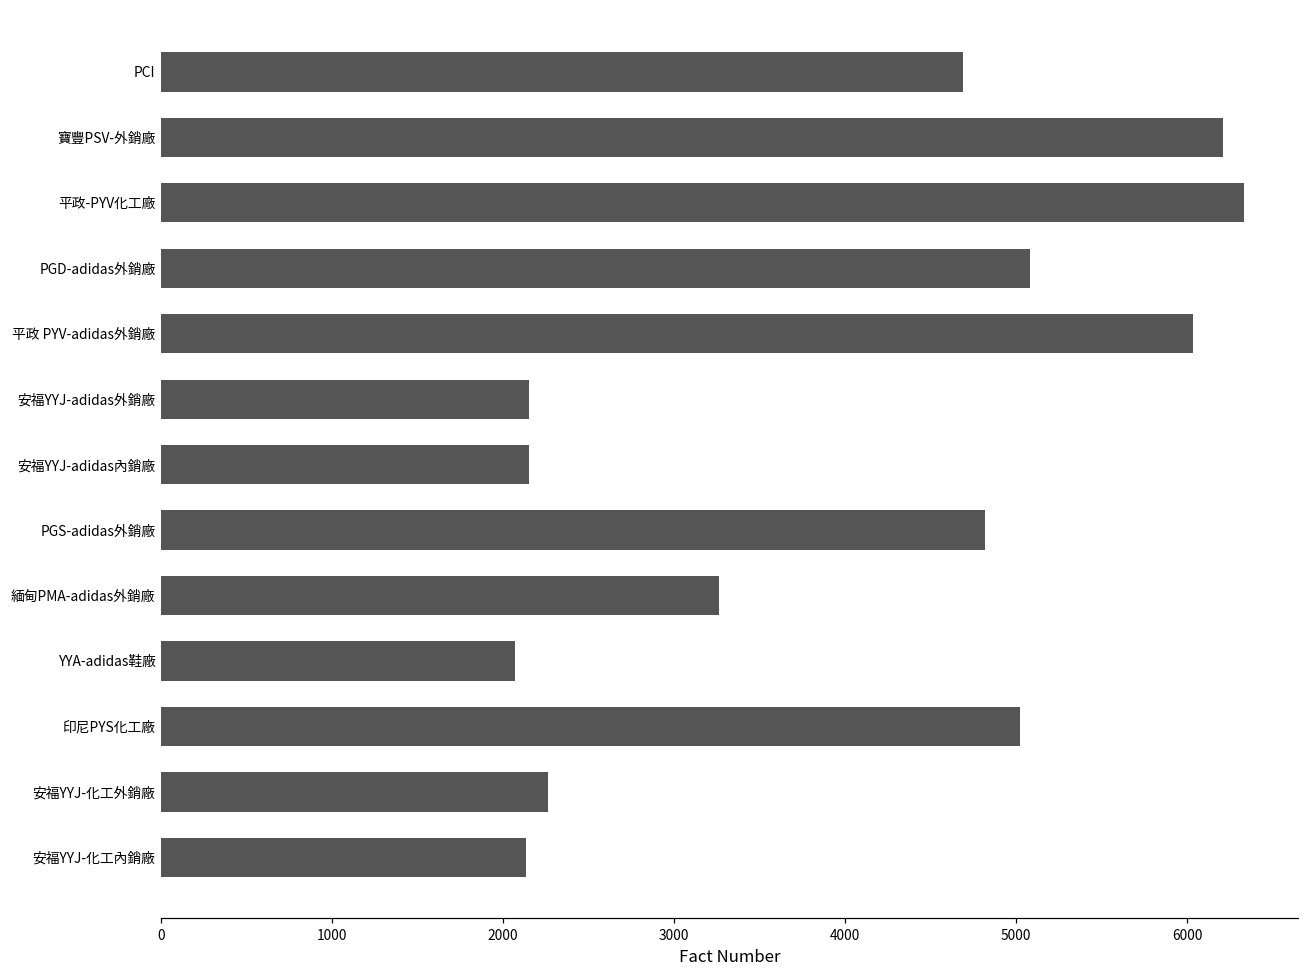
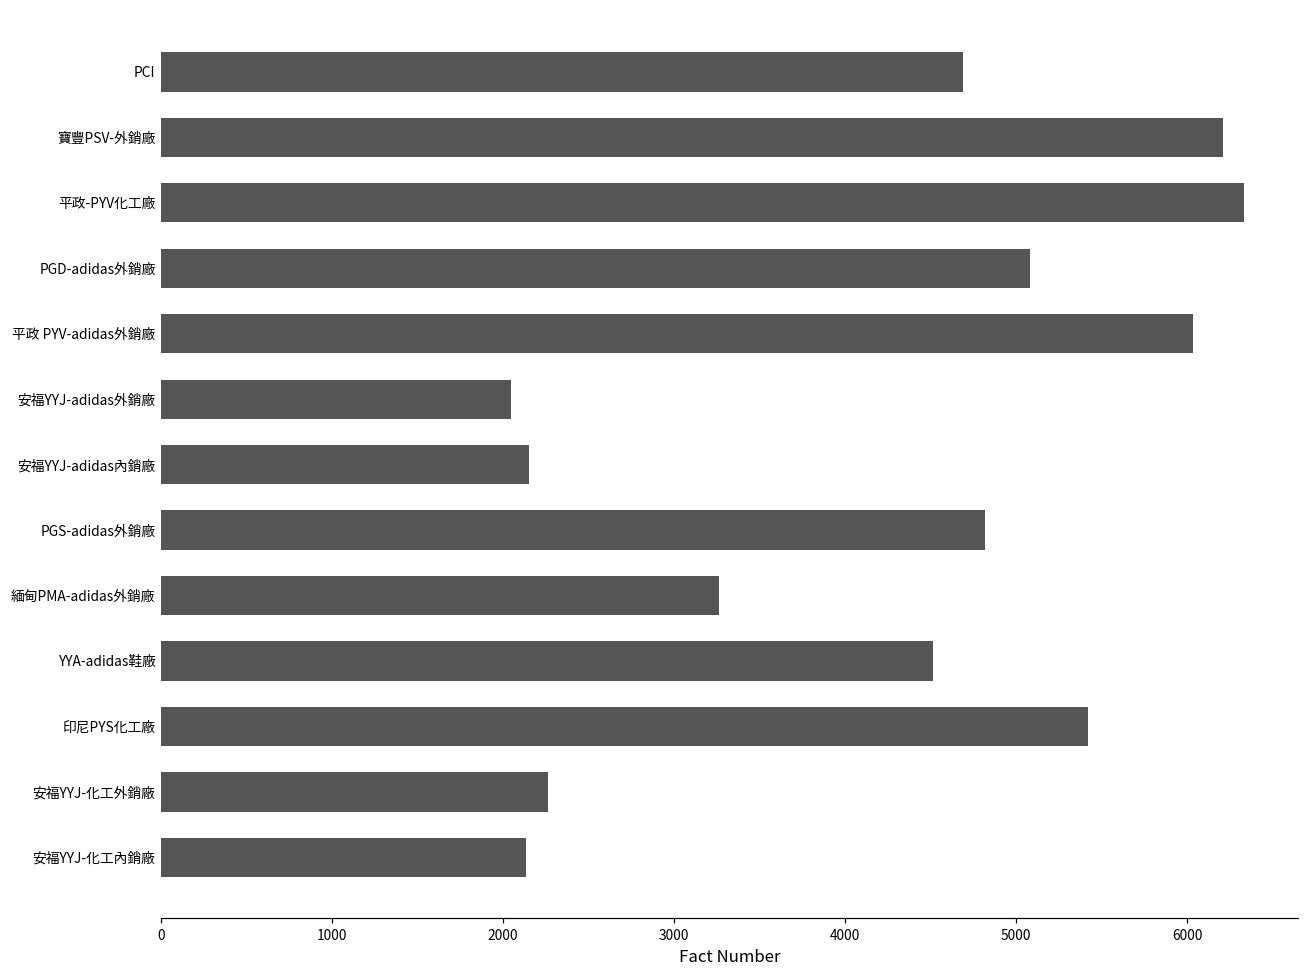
  {
    "PCI": 4690,
    "寶豐PSV-外銷廠": 6210,
    "平政-PYV化工廠": 6330,
    "PGD-adidas外銷廠": 5080,
    "平政 PYV-adidas外銷廠": 6030,
-   "安福YYJ-adidas外銷廠": 2150,
+   "安福YYJ-adidas外銷廠": 2050,
    "安福YYJ-adidas內銷廠": 2150,
    "PGS-adidas外銷廠": 4820,
    "緬甸PMA-adidas外銷廠": 3260,
-   "YYA-adidas鞋廠": 2070,
-   "印尼PYS化工廠": 5020,
+   "YYA-adidas鞋廠": 4510,
+   "印尼PYS化工廠": 5420,
    "安福YYJ-化工外銷廠": 2260,
    "安福YYJ-化工內銷廠": 2130
  }
